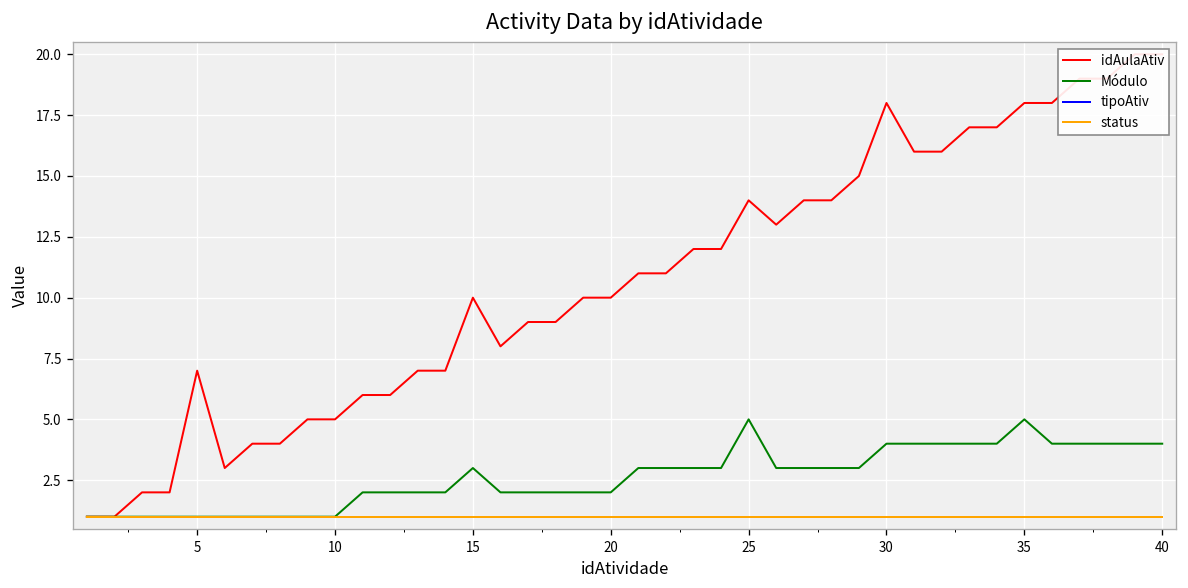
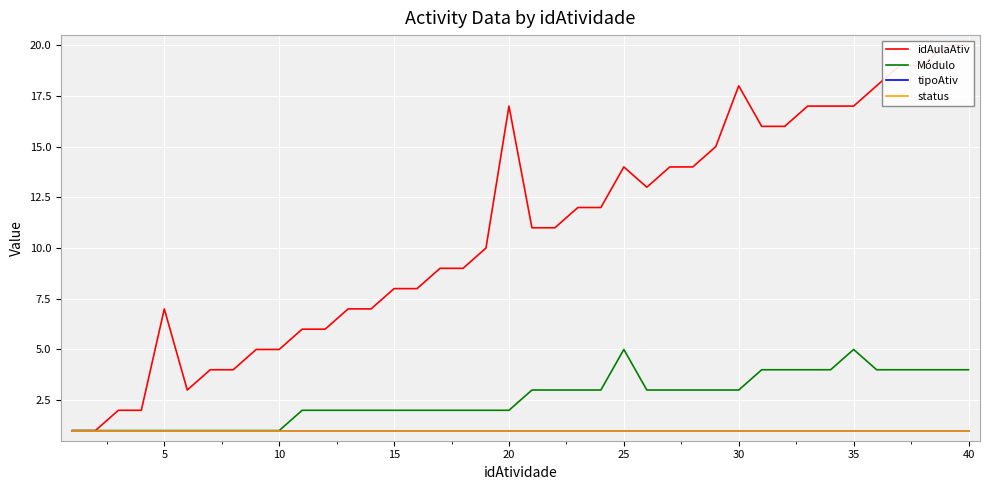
  {
    "idAulaAtiv": {
      "5": 7,
      "10": 5,
-     "15": 10,
-     "20": 10,
+     "15": 8,
+     "20": 17,
      "25": 14,
      "30": 18,
-     "35": 18
+     "35": 17
    },
    "Módulo": {
-     "15": 3,
+     "15": 2,
      "20": 2,
      "25": 5,
-     "30": 4,
+     "30": 3,
      "35": 5,
      "40": 4
    },
    "status": {
      "15": 1,
      "20": 1,
      "25": 1,
      "30": 1,
      "35": 1,
      "40": 1
    }
  }
